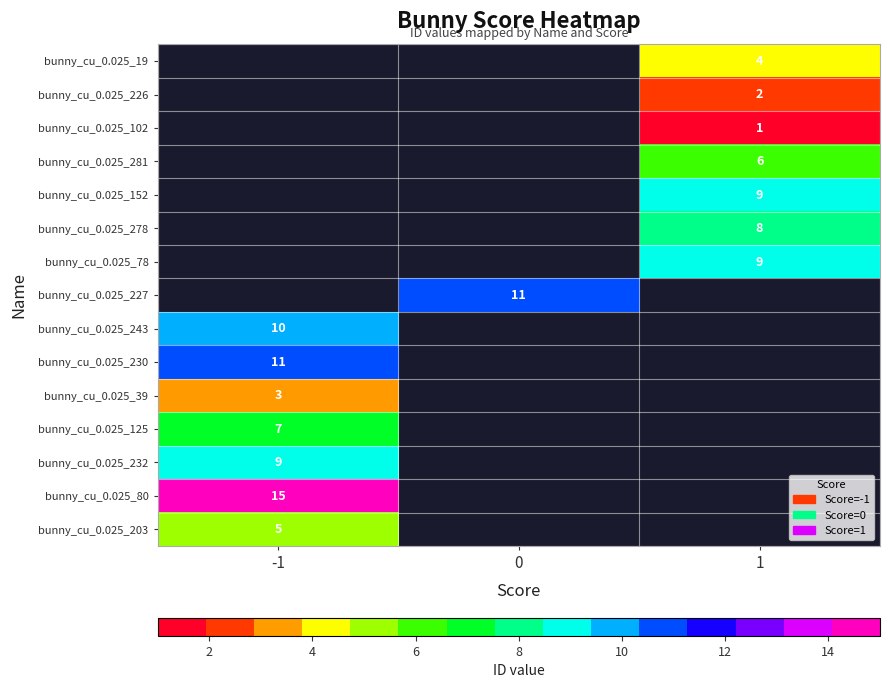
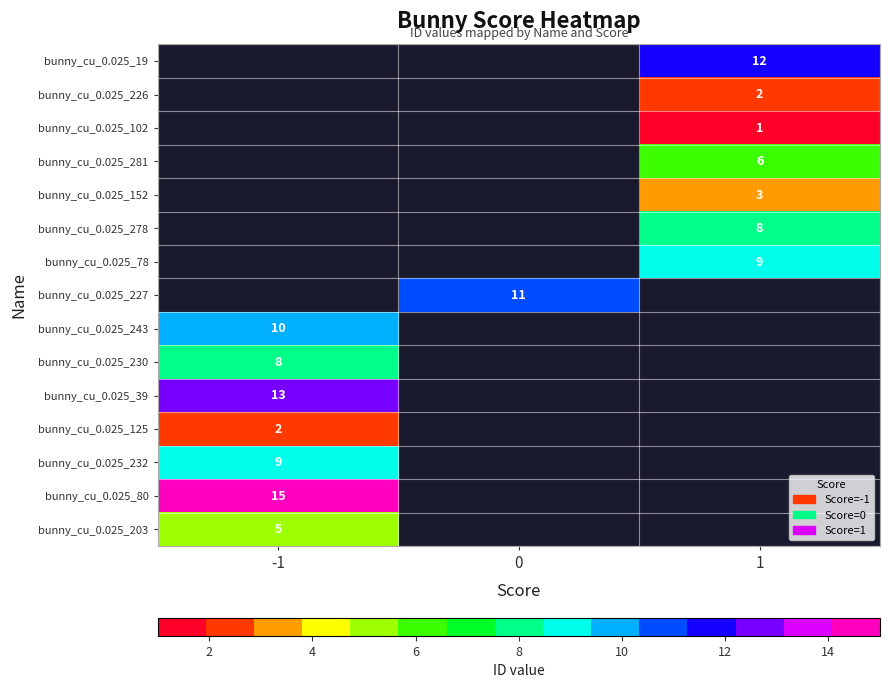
  {
    "bunny_cu_0.025_19": {
-     "1": 4
+     "1": 12
    },
    "bunny_cu_0.025_226": {
      "1": 2
    },
    "bunny_cu_0.025_102": {
      "1": 1
    },
    "bunny_cu_0.025_281": {
      "1": 6
    },
    "bunny_cu_0.025_152": {
-     "1": 9
+     "1": 3
    },
    "bunny_cu_0.025_278": {
      "1": 8
    },
    "bunny_cu_0.025_78": {
      "1": 9
    },
    "bunny_cu_0.025_227": {
      "0": 11
    },
    "bunny_cu_0.025_243": {
      "-1": 10
    },
    "bunny_cu_0.025_230": {
-     "-1": 11
+     "-1": 8
    },
    "bunny_cu_0.025_39": {
-     "-1": 3
+     "-1": 13
    },
    "bunny_cu_0.025_125": {
-     "-1": 7
+     "-1": 2
    },
    "bunny_cu_0.025_232": {
      "-1": 9
    },
    "bunny_cu_0.025_80": {
      "-1": 15
    },
    "bunny_cu_0.025_203": {
      "-1": 5
    }
  }
